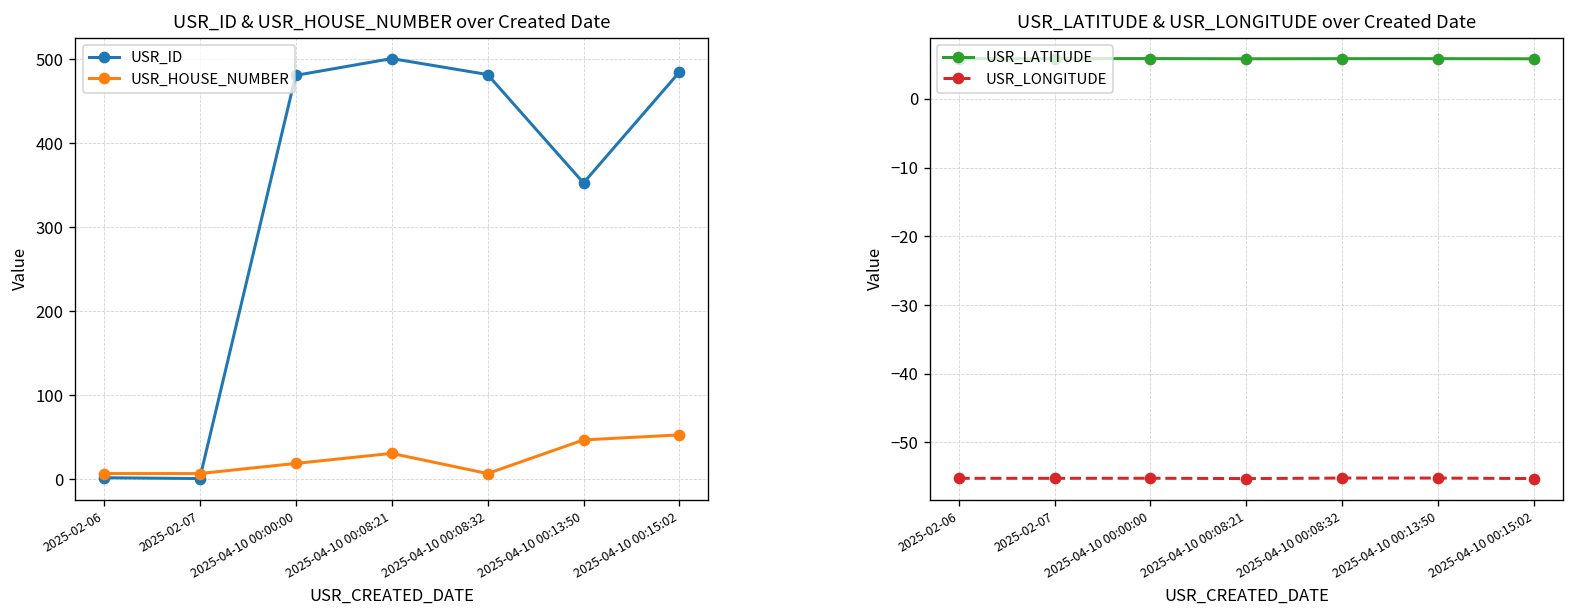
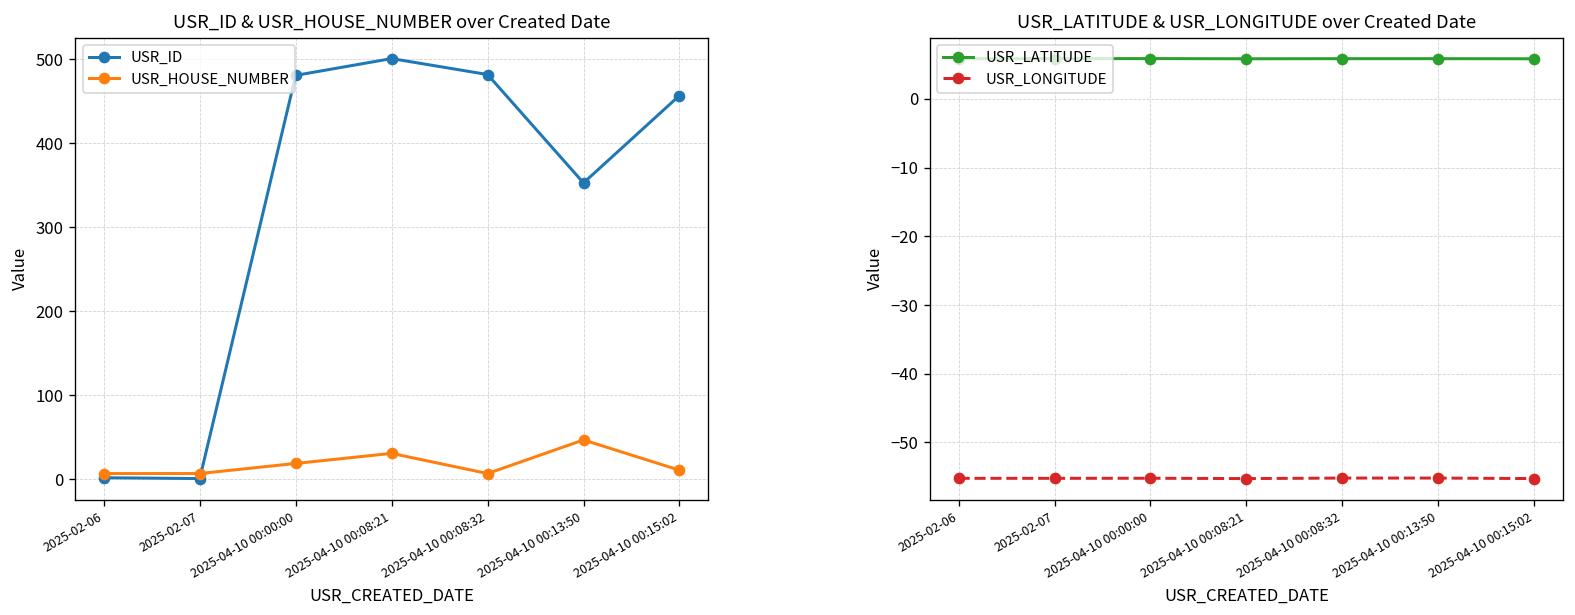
  {
    "USR_ID & USR_HOUSE_NUMBER over Created Date": {
      "USR_ID": {
        "2025-02-06": 0,
        "2025-02-07": 0,
        "2025-04-10 00:00:00": 480,
        "2025-04-10 00:08:21": 500,
        "2025-04-10 00:08:32": 480,
        "2025-04-10 00:13:50": 350,
-       "2025-04-10 00:15:02": 490
+       "2025-04-10 00:15:02": 460
      },
      "USR_HOUSE_NUMBER": {
        "2025-02-06": 10,
        "2025-02-07": 10,
        "2025-04-10 00:00:00": 20,
        "2025-04-10 00:08:21": 30,
        "2025-04-10 00:08:32": 10,
        "2025-04-10 00:13:50": 50,
-       "2025-04-10 00:15:02": 50
+       "2025-04-10 00:15:02": 10
      }
    },
    "USR_LATITUDE & USR_LONGITUDE over Created Date": {
      "USR_LATITUDE": {
        "2025-04-10 00:00:00": 6,
        "2025-04-10 00:08:21": 6,
        "2025-04-10 00:08:32": 6,
        "2025-04-10 00:13:50": 6,
        "2025-04-10 00:15:02": 6
      },
      "USR_LONGITUDE": {
        "2025-02-06": -55,
        "2025-02-07": -55,
        "2025-04-10 00:00:00": -55,
        "2025-04-10 00:08:21": -55,
        "2025-04-10 00:08:32": -55,
        "2025-04-10 00:13:50": -55,
        "2025-04-10 00:15:02": -55
      }
    }
  }
